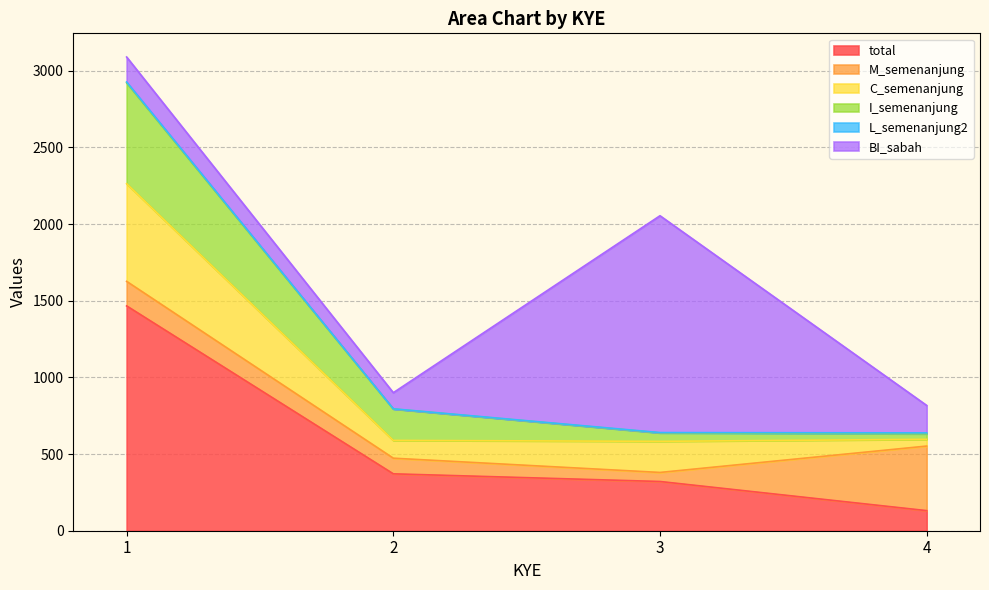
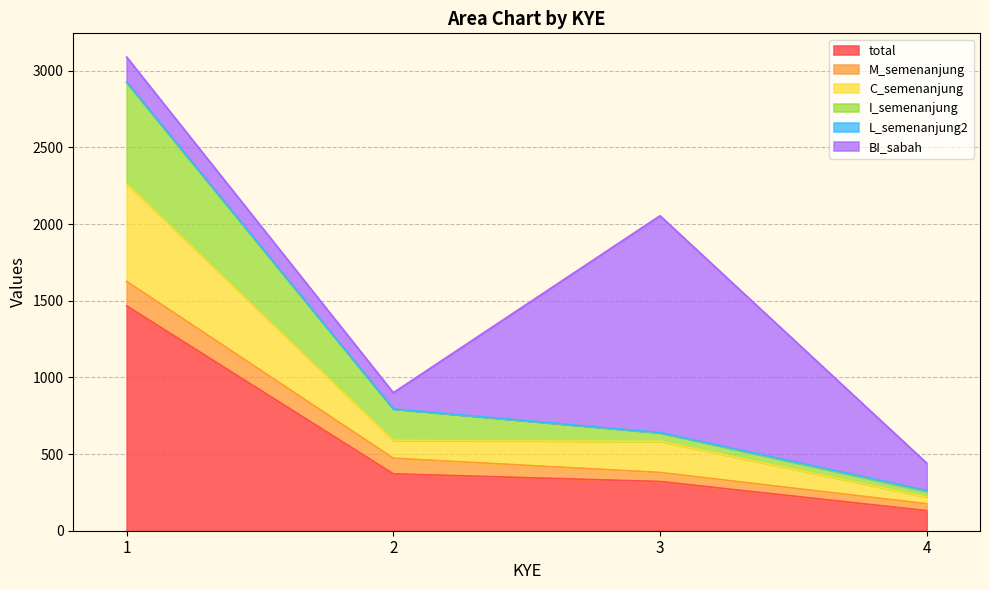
  {
    "total": {
      "1": 1470,
      "2": 370,
      "3": 320,
      "4": 130
    },
    "M_semenanjung": {
      "1": 160,
      "2": 100,
      "3": 60,
-     "4": 420
+     "4": 50
    },
    "C_semenanjung": {
      "1": 640,
      "2": 120,
      "3": 200,
      "4": 40
    },
    "BI_sabah": {
      "1": 160,
      "2": 110,
      "3": 1410,
      "4": 180
    }
  }
